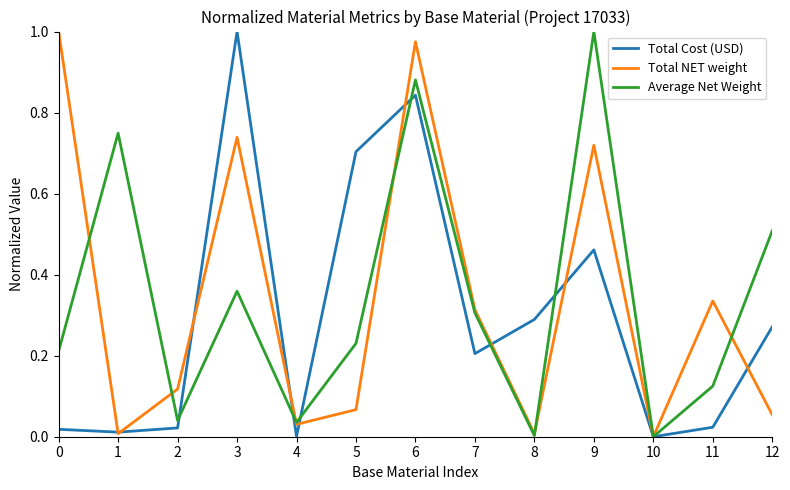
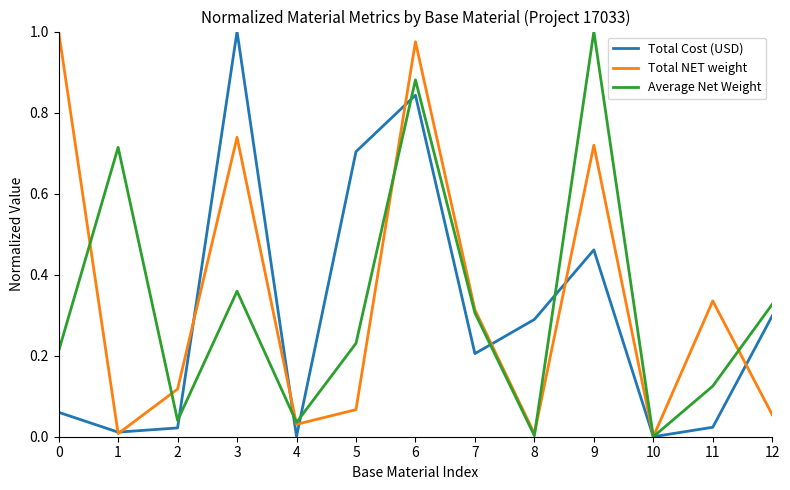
  {
    "Total Cost (USD)": {
-     "0": 0.02,
+     "0": 0.06,
      "2": 0.02,
      "3": 1.00,
      "4": 0.00,
      "5": 0.70,
      "6": 0.84,
      "7": 0.21,
      "8": 0.29,
      "9": 0.46,
      "11": 0.02,
-     "12": 0.27
+     "12": 0.30
    },
    "Total NET weight": {
      "0": 1.00,
      "2": 0.12,
      "3": 0.74,
      "5": 0.07,
      "6": 0.97,
      "7": 0.31,
      "9": 0.72,
      "11": 0.34,
      "12": 0.05
    },
    "Average Net Weight": {
      "0": 0.21,
-     "1": 0.75,
+     "1": 0.71,
      "2": 0.04,
      "3": 0.36,
      "5": 0.23,
      "6": 0.88,
      "7": 0.31,
      "9": 1.00,
      "11": 0.12,
-     "12": 0.51
+     "12": 0.33
    }
  }
